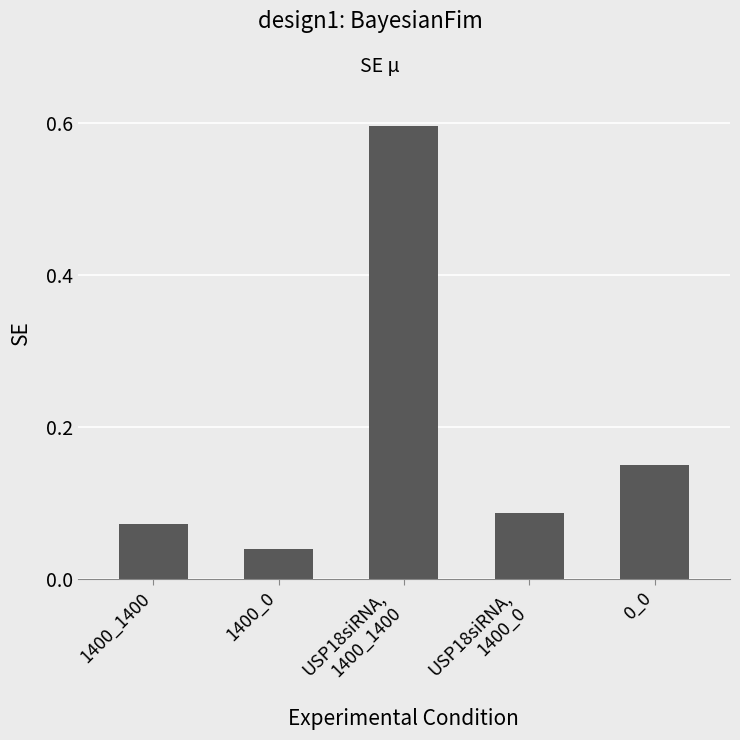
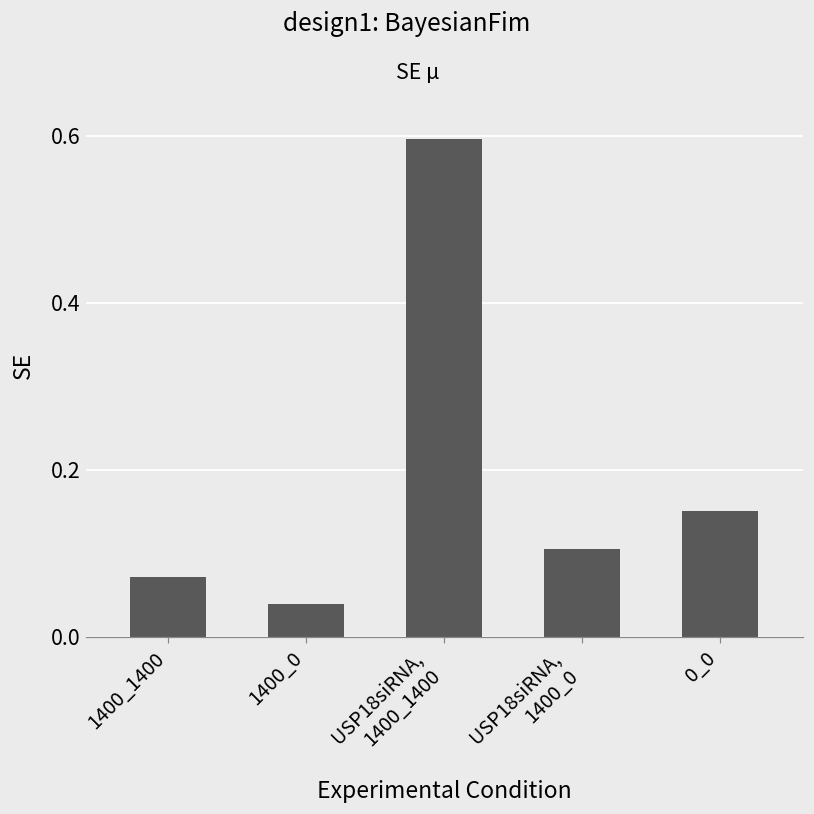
  {
    "1400_1400": 0.07,
    "1400_0": 0.04,
    "USP18siRNA, 1400_1400": 0.60,
-   "USP18siRNA, 1400_0": 0.09,
+   "USP18siRNA, 1400_0": 0.11,
    "0_0": 0.15
  }
